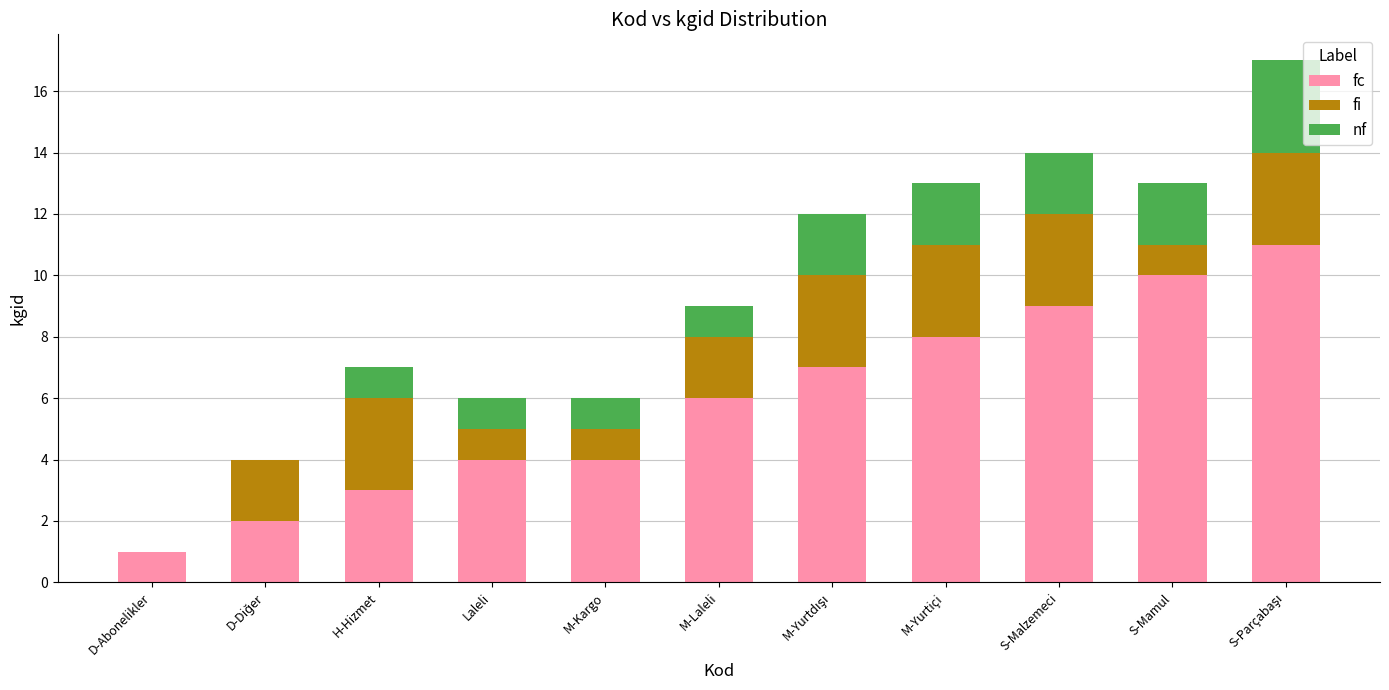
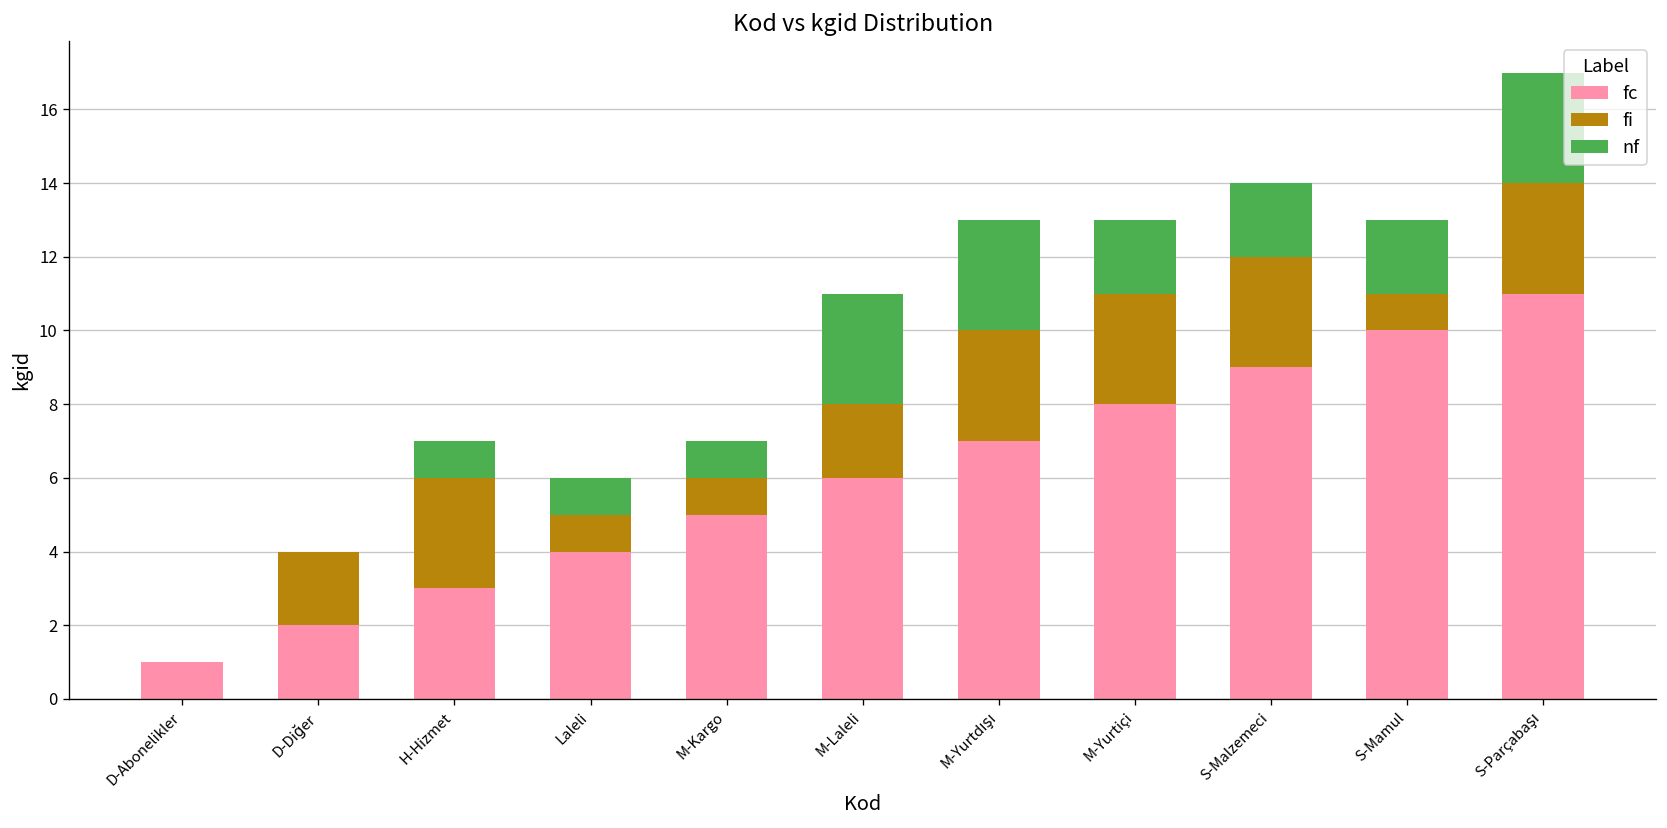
  {
    "fc": {
      "D-Abonelikler": 1,
      "D-Diğer": 2,
      "H-Hizmet": 3,
      "Laleli": 4,
-     "M-Kargo": 4,
+     "M-Kargo": 5,
      "M-Laleli": 6,
      "M-Yurtdışı": 7,
      "M-Yurtiçi": 8,
      "S-Malzemeci": 9,
      "S-Mamul": 10,
      "S-Parçabaşı": 11
    },
    "fi": {
      "D-Abonelikler": 0,
      "D-Diğer": 2,
      "H-Hizmet": 3,
      "Laleli": 1,
      "M-Kargo": 1,
      "M-Laleli": 2,
      "M-Yurtdışı": 3,
      "M-Yurtiçi": 3,
      "S-Malzemeci": 3,
      "S-Mamul": 1,
      "S-Parçabaşı": 3
    },
    "nf": {
      "D-Abonelikler": 0,
      "D-Diğer": 0,
      "H-Hizmet": 1,
      "Laleli": 1,
      "M-Kargo": 1,
-     "M-Laleli": 1,
-     "M-Yurtdışı": 2,
+     "M-Laleli": 3,
+     "M-Yurtdışı": 3,
      "M-Yurtiçi": 2,
      "S-Malzemeci": 2,
      "S-Mamul": 2,
      "S-Parçabaşı": 3
    }
  }
